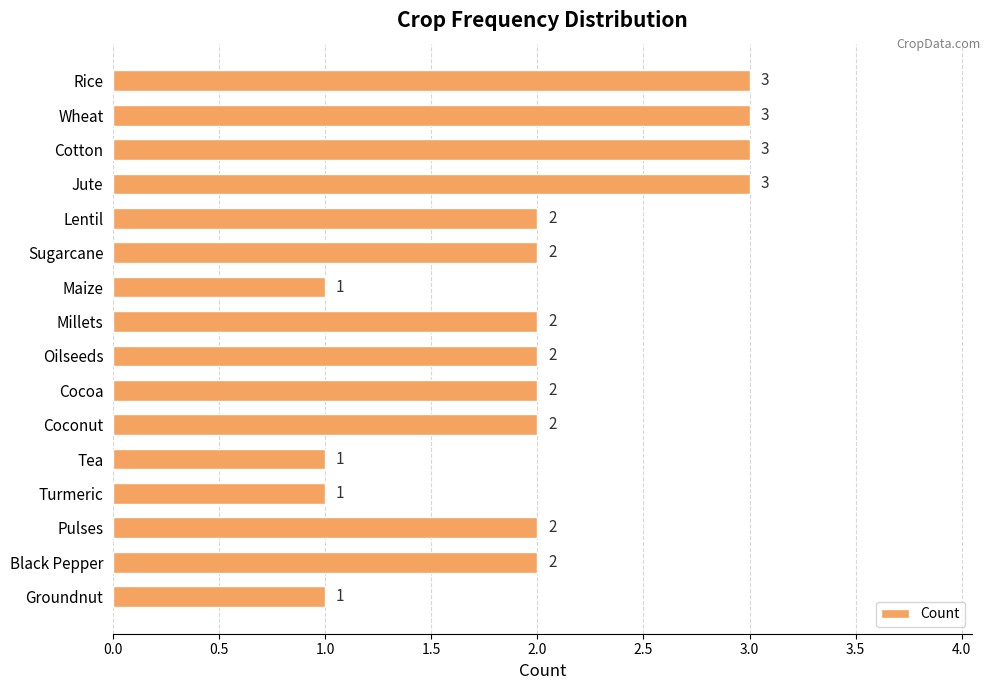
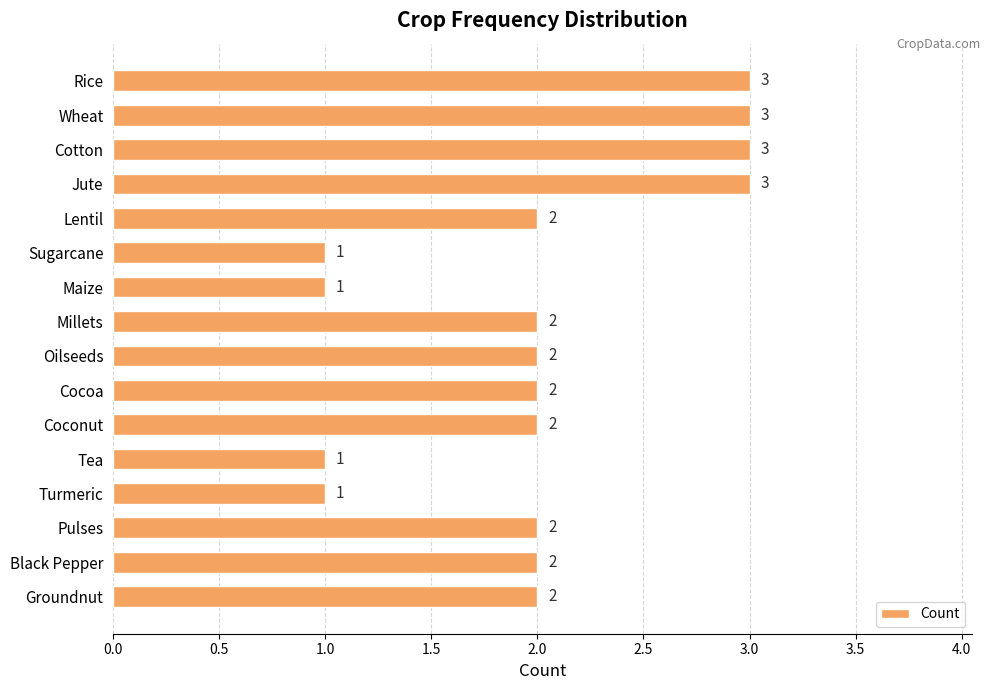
  {
    "Rice": 3,
    "Wheat": 3,
    "Cotton": 3,
    "Jute": 3,
    "Lentil": 2,
-   "Sugarcane": 2,
+   "Sugarcane": 1,
    "Maize": 1,
    "Millets": 2,
    "Oilseeds": 2,
    "Cocoa": 2,
    "Coconut": 2,
    "Tea": 1,
    "Turmeric": 1,
    "Pulses": 2,
    "Black Pepper": 2,
-   "Groundnut": 1
+   "Groundnut": 2
  }
